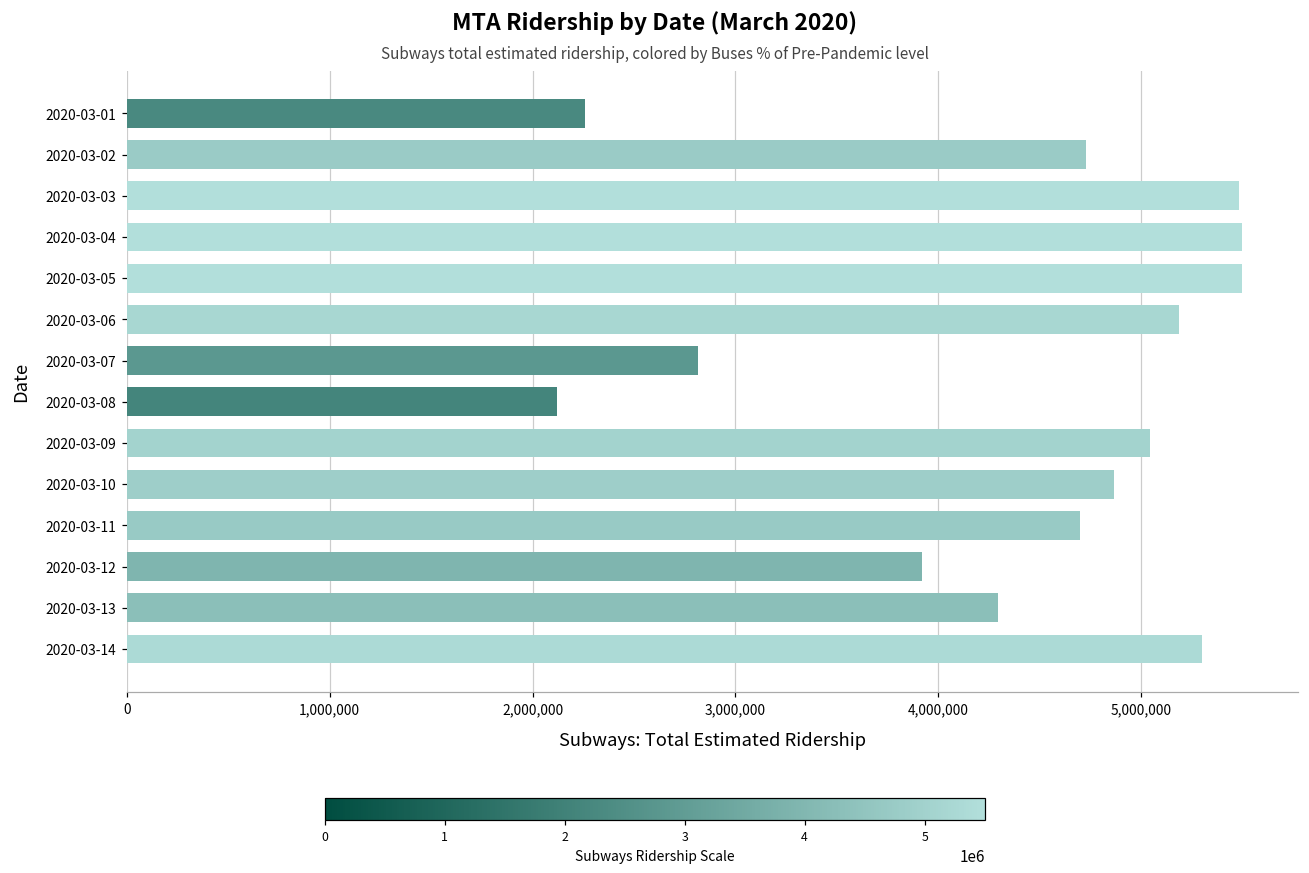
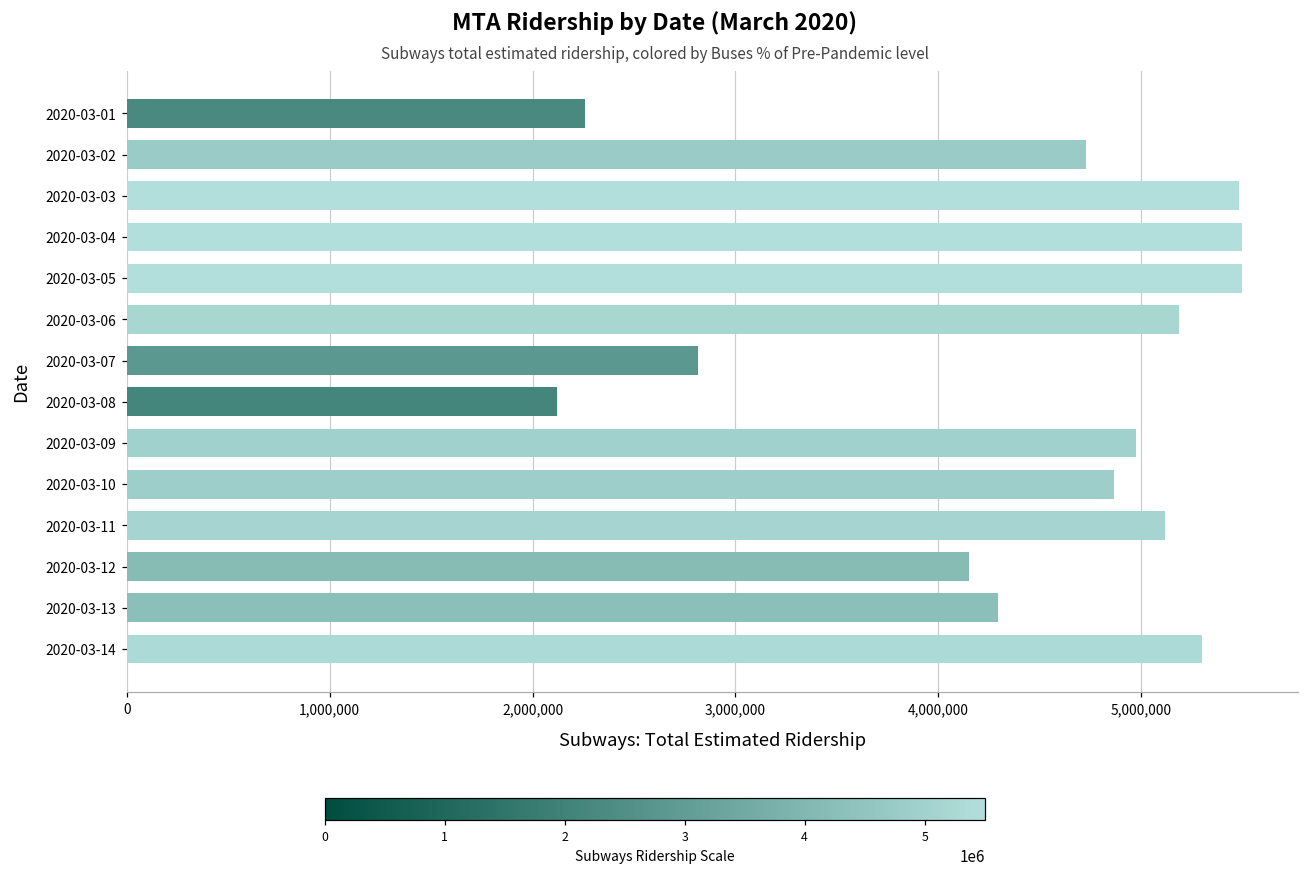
  {
    "2020-03-01": "2,260,000",
    "2020-03-02": "4,730,000",
    "2020-03-03": "5,480,000",
    "2020-03-04": "5,500,000",
    "2020-03-05": "5,500,000",
    "2020-03-06": "5,190,000",
    "2020-03-07": "2,810,000",
    "2020-03-08": "2,120,000",
-   "2020-03-09": "5,040,000",
+   "2020-03-09": "4,970,000",
    "2020-03-10": "4,870,000",
-   "2020-03-11": "4,700,000",
-   "2020-03-12": "3,920,000",
+   "2020-03-11": "5,120,000",
+   "2020-03-12": "4,150,000",
    "2020-03-13": "4,300,000",
    "2020-03-14": "5,300,000"
  }
